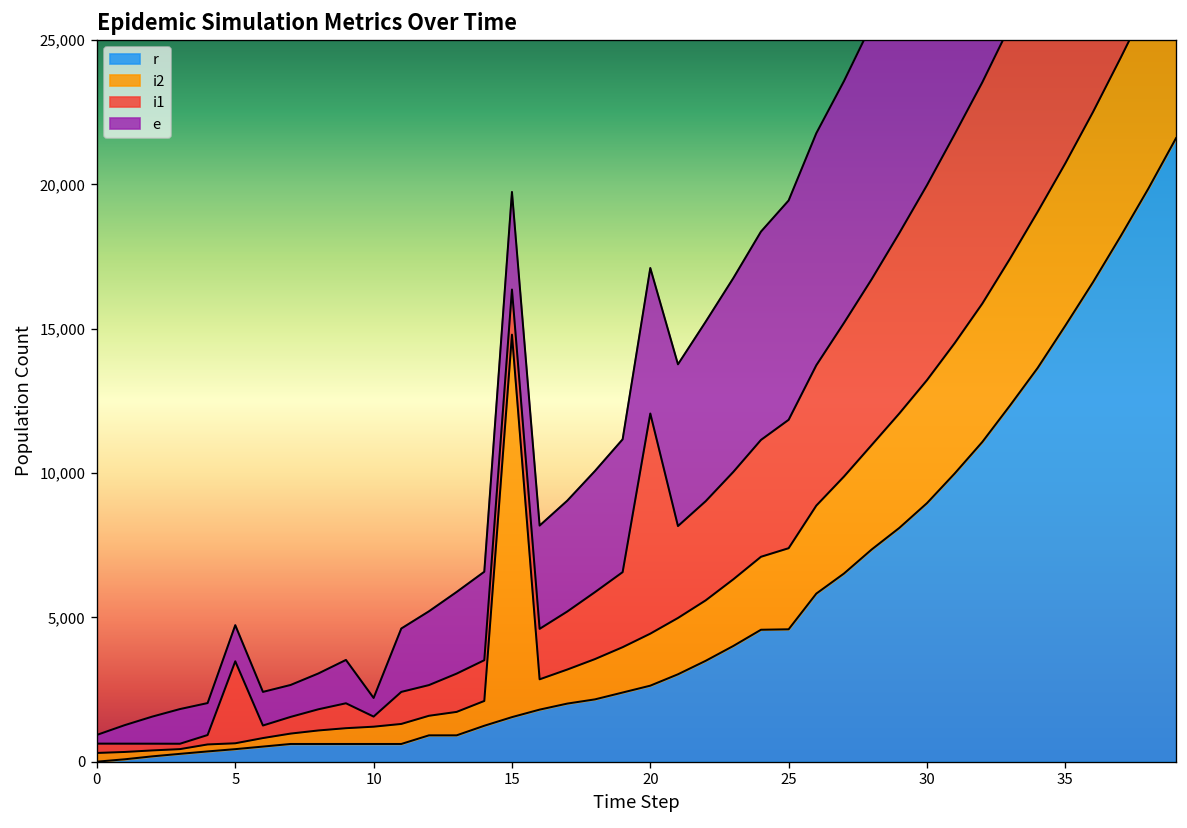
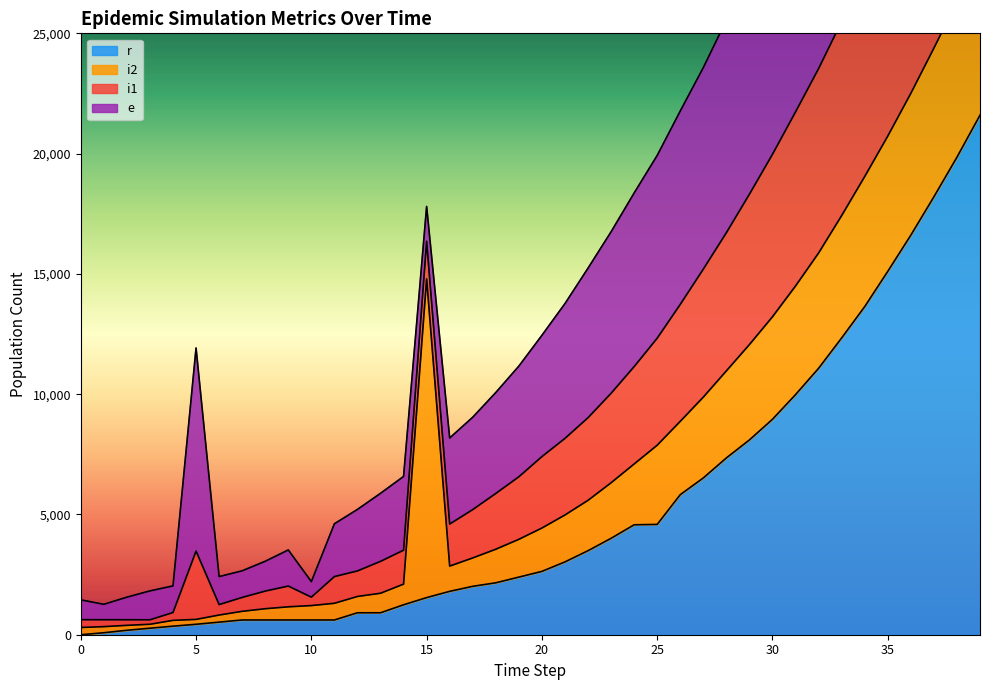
  {
    "r": {
      "0": "0",
      "5": "400",
      "10": "600",
      "15": "1,500",
      "20": "2,600",
      "25": "4,600",
      "30": "9,000",
      "35": "15,100"
    },
    "i2": {
      "0": "300",
      "5": "200",
      "10": "600",
      "15": "13,200",
      "20": "1,800",
-     "25": "2,800",
+     "25": "3,300",
      "30": "4,300",
      "35": "5,600"
    },
    "i1": {
      "0": "300",
      "5": "2,800",
      "10": "400",
      "15": "1,600",
-     "20": "7,600",
+     "20": "3,000",
      "25": "4,400",
      "30": "6,800"
    },
    "e": {
-     "0": "300",
-     "5": "1,300",
+     "0": "800",
+     "5": "8,400",
      "10": "600",
-     "15": "3,400",
+     "15": "1,400",
      "20": "5,000",
      "25": "7,600"
    }
  }
